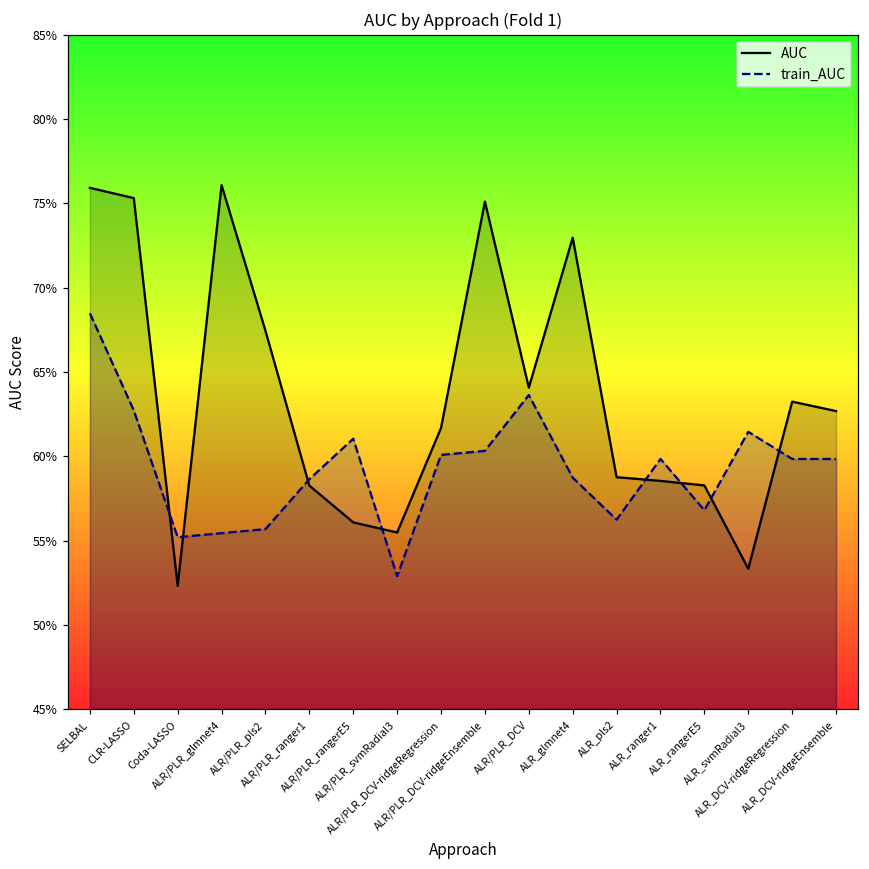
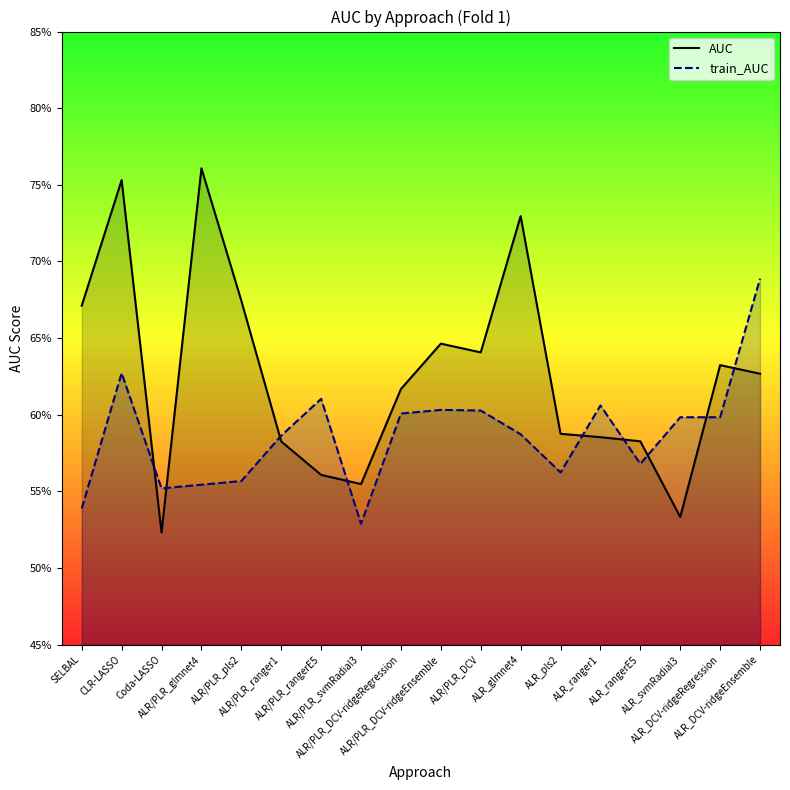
  {
    "AUC": {
-     "SELBAL": "75.9%",
+     "SELBAL": "67.1%",
      "CLR-LASSO": "75.3%",
      "Coda-LASSO": "52.3%",
      "ALR/PLR_glmnet4": "76.1%",
      "ALR/PLR_pls2": "67.4%",
      "ALR/PLR_ranger1": "58.3%",
      "ALR/PLR_rangerE5": "56.1%",
      "ALR/PLR_svmRadial3": "55.5%",
      "ALR/PLR_DCV-ridgeRegression": "61.7%",
-     "ALR/PLR_DCV-ridgeEnsemble": "75.1%",
+     "ALR/PLR_DCV-ridgeEnsemble": "64.6%",
      "ALR/PLR_DCV": "64.1%",
      "ALR_glmnet4": "73.0%",
      "ALR_pls2": "58.8%",
      "ALR_ranger1": "58.5%",
      "ALR_rangerE5": "58.3%",
      "ALR_svmRadial3": "53.3%",
      "ALR_DCV-ridgeRegression": "63.2%",
      "ALR_DCV-ridgeEnsemble": "62.7%"
    },
    "train_AUC": {
-     "SELBAL": "68.5%",
+     "SELBAL": "53.9%",
      "CLR-LASSO": "62.7%",
      "Coda-LASSO": "55.2%",
      "ALR/PLR_glmnet4": "55.4%",
      "ALR/PLR_pls2": "55.7%",
      "ALR/PLR_ranger1": "58.6%",
      "ALR/PLR_rangerE5": "61.0%",
      "ALR/PLR_svmRadial3": "52.9%",
      "ALR/PLR_DCV-ridgeRegression": "60.1%",
      "ALR/PLR_DCV-ridgeEnsemble": "60.3%",
-     "ALR/PLR_DCV": "63.6%",
+     "ALR/PLR_DCV": "60.3%",
      "ALR_glmnet4": "58.7%",
      "ALR_pls2": "56.2%",
-     "ALR_ranger1": "59.8%",
+     "ALR_ranger1": "60.6%",
      "ALR_rangerE5": "56.8%",
-     "ALR_svmRadial3": "61.5%",
+     "ALR_svmRadial3": "59.8%",
      "ALR_DCV-ridgeRegression": "59.8%",
-     "ALR_DCV-ridgeEnsemble": "59.8%"
+     "ALR_DCV-ridgeEnsemble": "68.9%"
    }
  }
